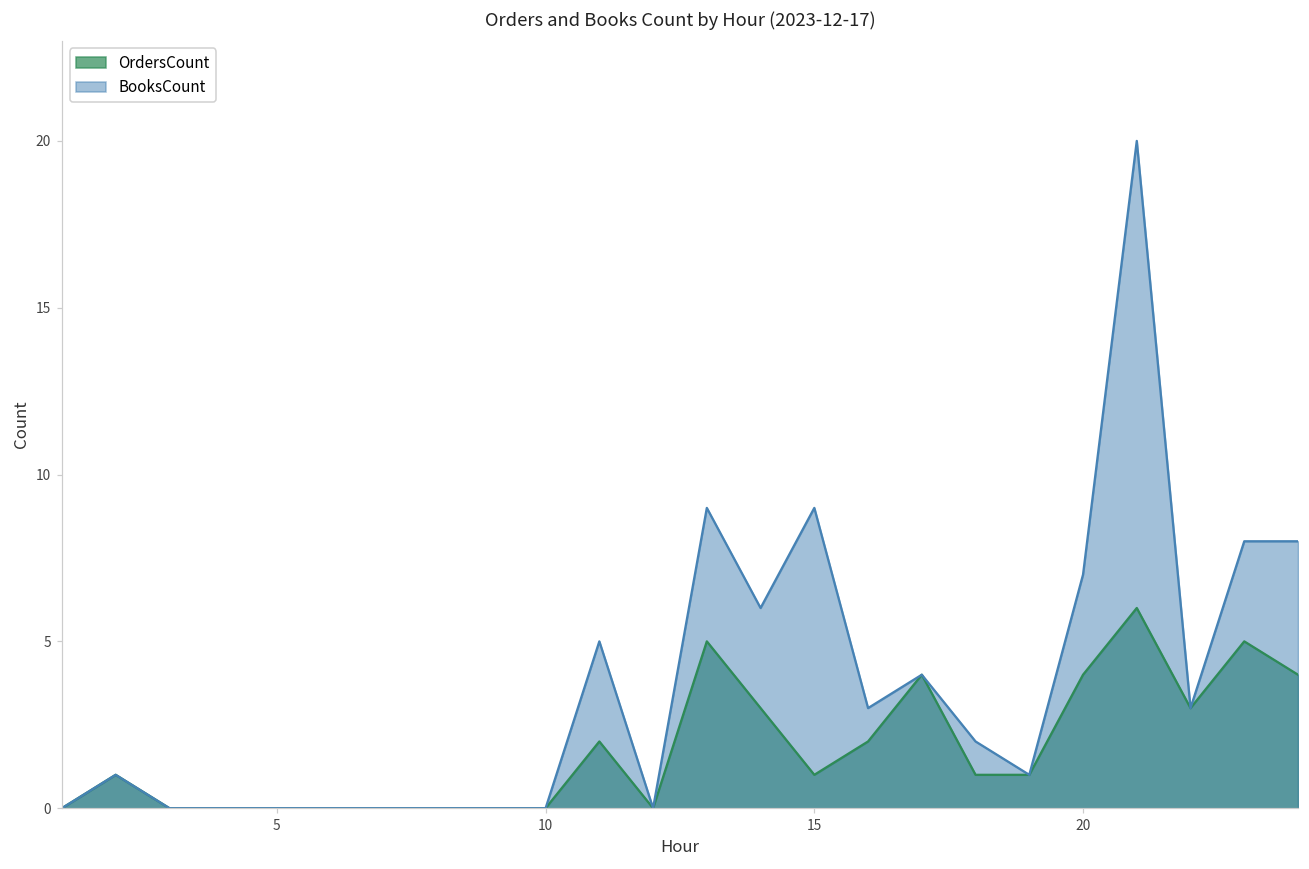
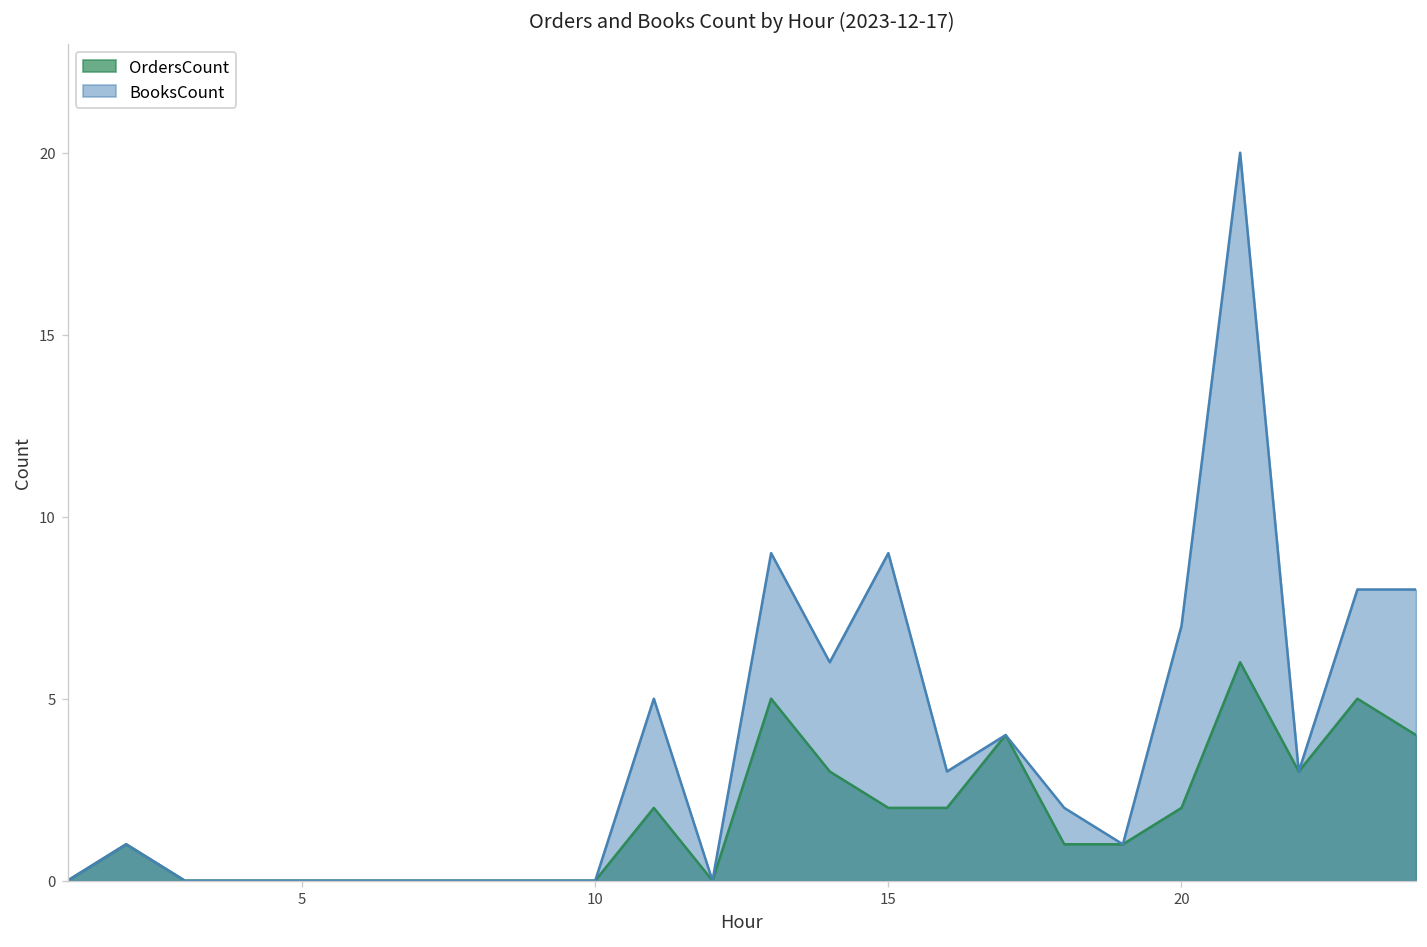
  {
    "OrdersCount": {
-     "15": 1,
-     "20": 4
+     "15": 2,
+     "20": 2
    },
    "BooksCount": {
      "15": 9,
      "20": 7
    }
  }
